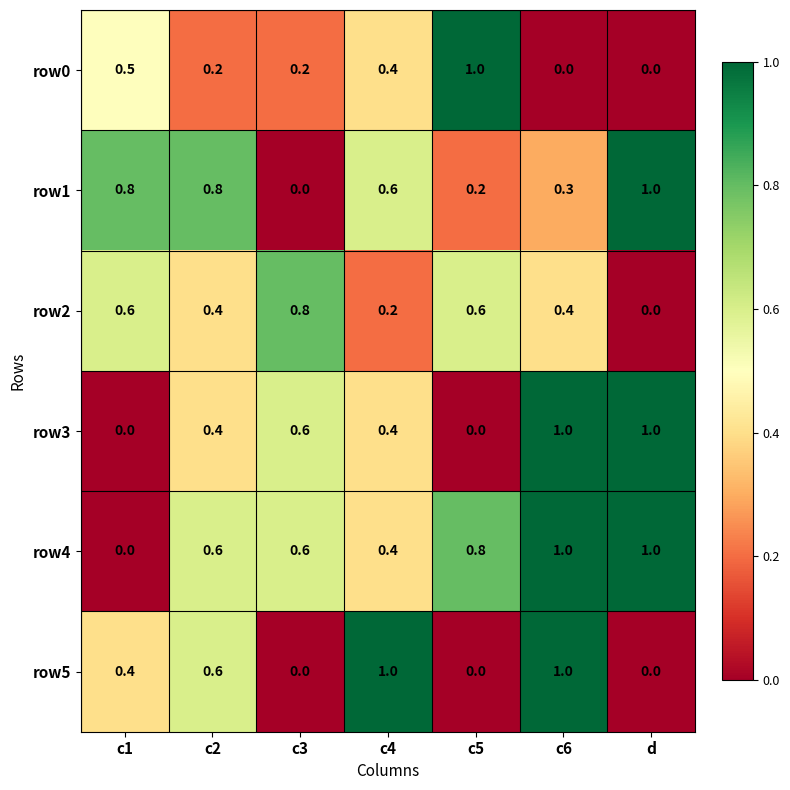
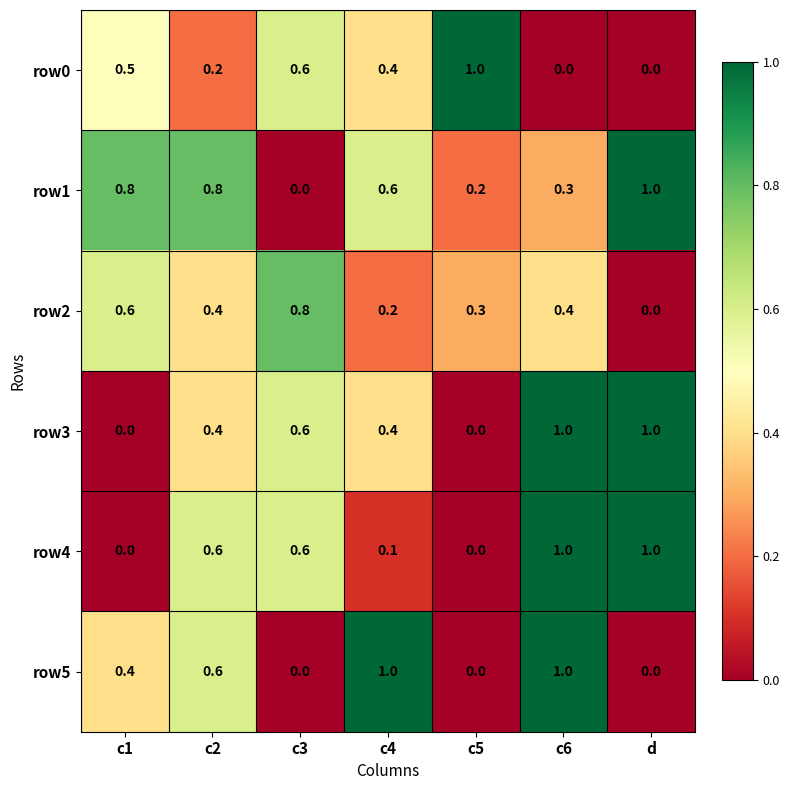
  {
    "row0": {
      "c1": 0.5,
      "c2": 0.2,
-     "c3": 0.2,
+     "c3": 0.6,
      "c4": 0.4,
      "c5": 1.0,
      "c6": 0.0,
      "d": 0.0
    },
    "row1": {
      "c1": 0.8,
      "c2": 0.8,
      "c3": 0.0,
      "c4": 0.6,
      "c5": 0.2,
      "c6": 0.3,
      "d": 1.0
    },
    "row2": {
      "c1": 0.6,
      "c2": 0.4,
      "c3": 0.8,
      "c4": 0.2,
-     "c5": 0.6,
+     "c5": 0.3,
      "c6": 0.4,
      "d": 0.0
    },
    "row3": {
      "c1": 0.0,
      "c2": 0.4,
      "c3": 0.6,
      "c4": 0.4,
      "c5": 0.0,
      "c6": 1.0,
      "d": 1.0
    },
    "row4": {
      "c1": 0.0,
      "c2": 0.6,
      "c3": 0.6,
-     "c4": 0.4,
-     "c5": 0.8,
+     "c4": 0.1,
+     "c5": 0.0,
      "c6": 1.0,
      "d": 1.0
    },
    "row5": {
      "c1": 0.4,
      "c2": 0.6,
      "c3": 0.0,
      "c4": 1.0,
      "c5": 0.0,
      "c6": 1.0,
      "d": 0.0
    }
  }
